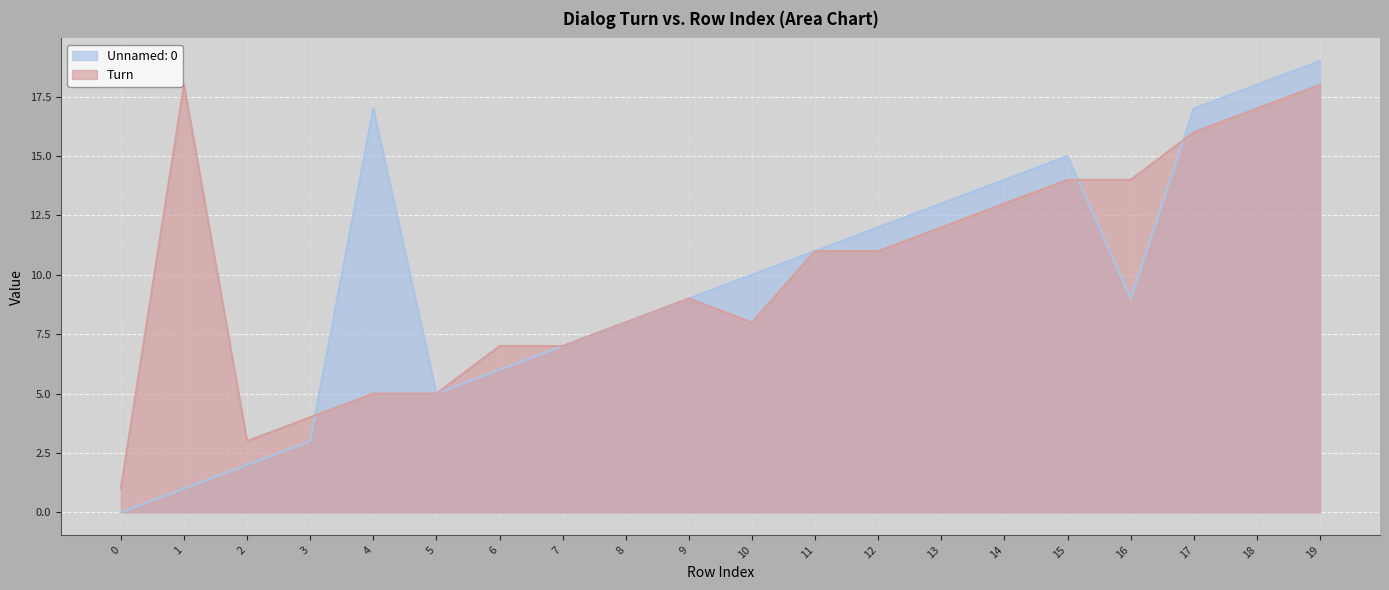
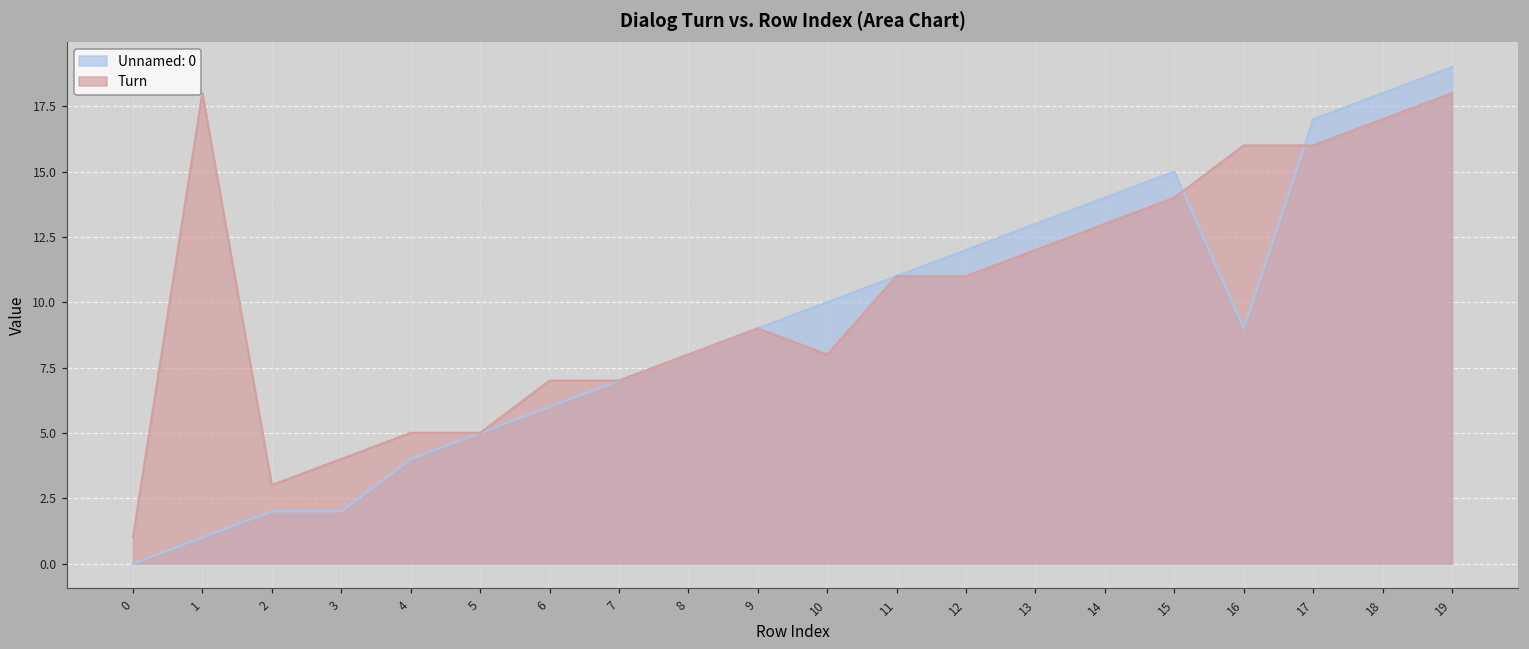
  {
    "Unnamed: 0": {
      "0": 0,
      "1": 1,
      "2": 2,
-     "3": 3,
-     "4": 17,
+     "3": 2,
+     "4": 4,
      "6": 6,
      "10": 10,
      "12": 12,
      "13": 13,
      "14": 14,
      "15": 15,
      "16": 9,
      "17": 17,
      "18": 18,
      "19": 19
    },
    "Turn": {
      "0": 1,
      "1": 18,
      "2": 3,
      "3": 4,
      "4": 5,
      "6": 7,
      "10": 8,
      "12": 11,
      "13": 12,
      "14": 13,
      "15": 14,
-     "16": 14,
+     "16": 16,
      "17": 16,
      "18": 17,
      "19": 18
    }
  }
